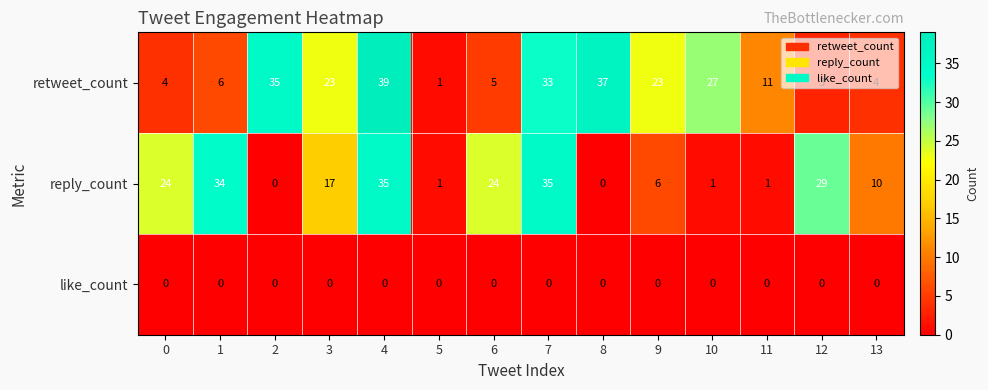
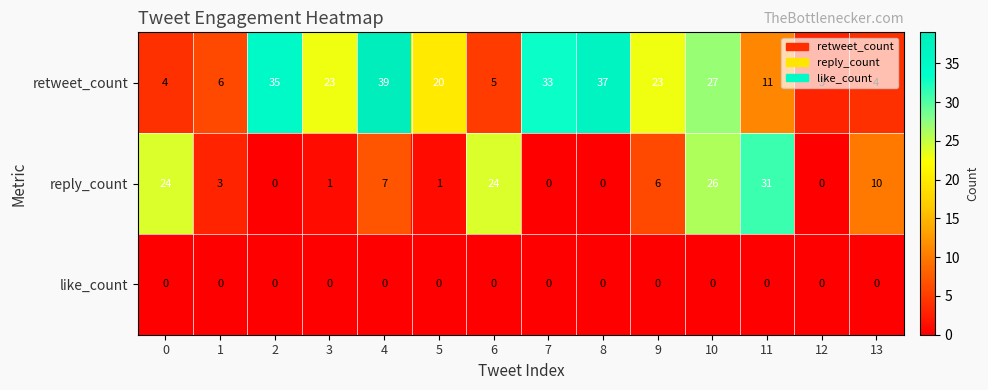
  {
    "retweet_count": {
      "0": 4,
      "1": 6,
      "2": 35,
      "3": 23,
      "4": 39,
-     "5": 1,
+     "5": 20,
      "6": 5,
      "7": 33,
      "8": 37,
      "9": 23,
      "10": 27,
      "11": 11
    },
    "reply_count": {
      "0": 24,
-     "1": 34,
+     "1": 3,
      "2": 0,
-     "3": 17,
-     "4": 35,
+     "3": 1,
+     "4": 7,
      "5": 1,
      "6": 24,
-     "7": 35,
+     "7": 0,
      "8": 0,
      "9": 6,
-     "10": 1,
-     "11": 1,
-     "12": 29,
+     "10": 26,
+     "11": 31,
+     "12": 0,
      "13": 10
    },
    "like_count": {
      "0": 0,
      "1": 0,
      "2": 0,
      "3": 0,
      "4": 0,
      "5": 0,
      "6": 0,
      "7": 0,
      "8": 0,
      "9": 0,
      "10": 0,
      "11": 0,
      "12": 0,
      "13": 0
    }
  }
